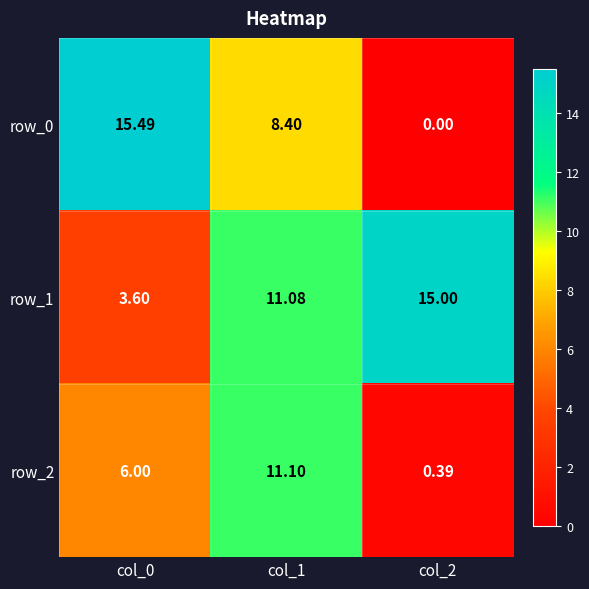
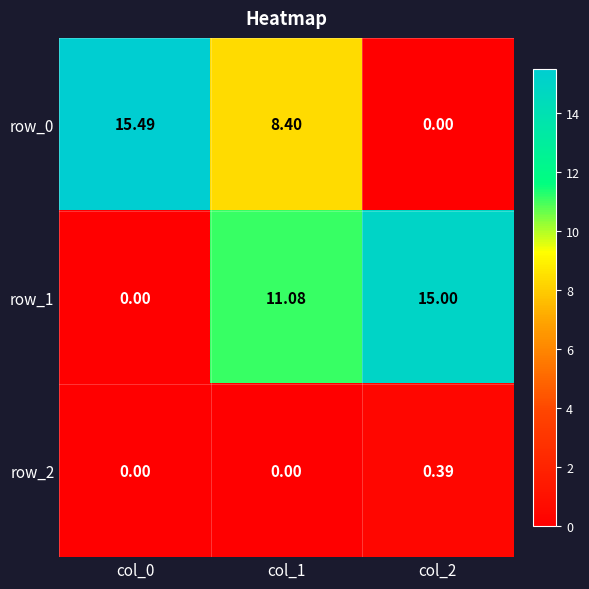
  {
    "row_0": {
      "col_0": 15.49,
      "col_1": 8.40,
      "col_2": 0.00
    },
    "row_1": {
-     "col_0": 3.60,
+     "col_0": 0.00,
      "col_1": 11.08,
      "col_2": 15.00
    },
    "row_2": {
-     "col_0": 6.00,
-     "col_1": 11.10,
+     "col_0": 0.00,
+     "col_1": 0.00,
      "col_2": 0.39
    }
  }
